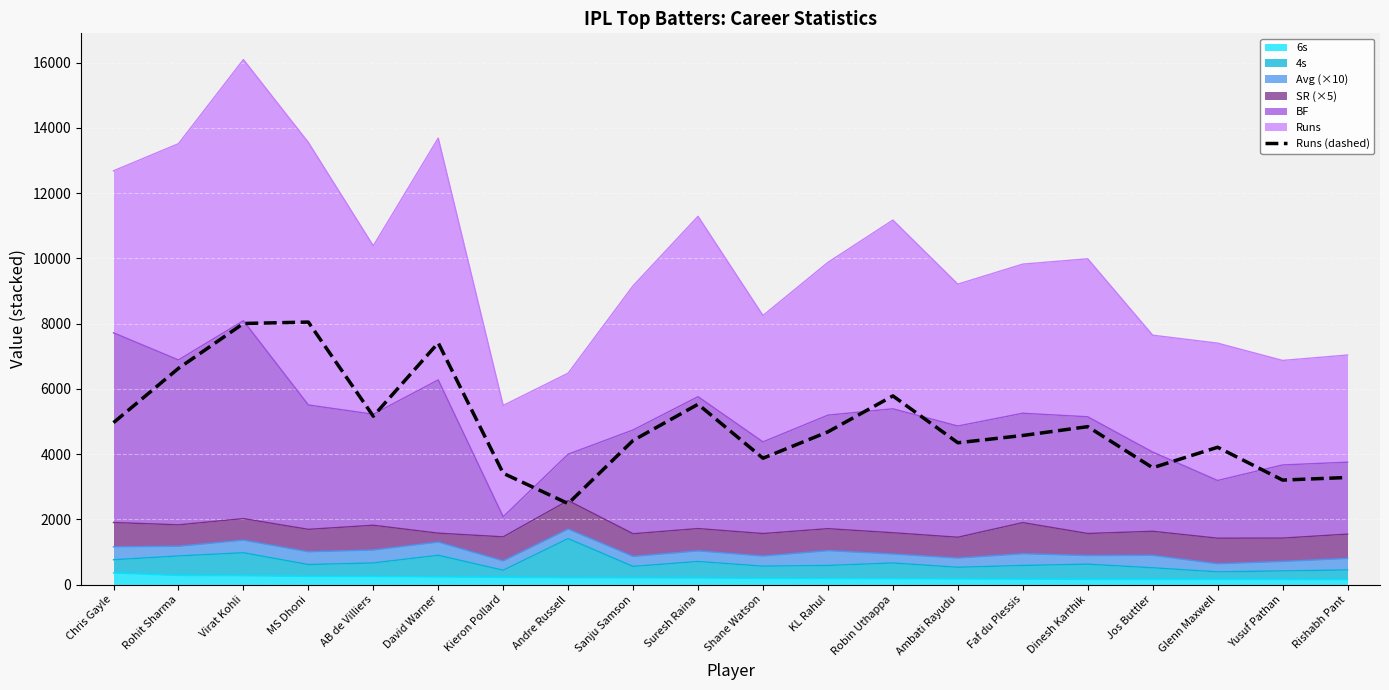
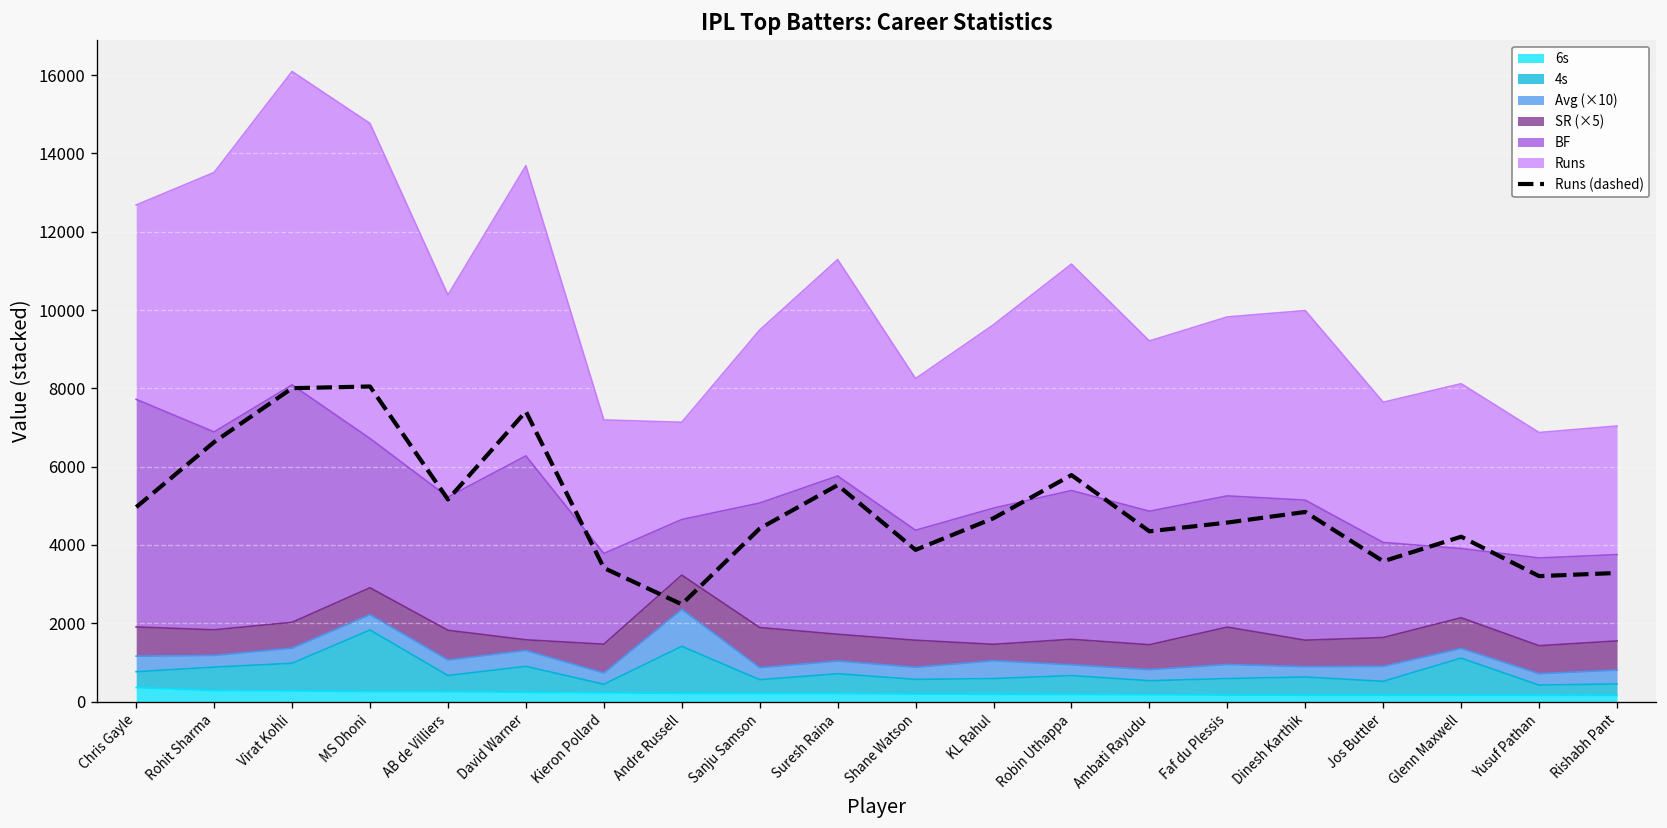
  {
    "6s": {
      "Chris Gayle": 400,
      "Rohit Sharma": 300,
      "Virat Kohli": 300,
      "MS Dhoni": 300,
      "AB de Villiers": 300,
      "David Warner": 200,
      "Kieron Pollard": 200,
      "Andre Russell": 200,
      "Sanju Samson": 200,
      "Suresh Raina": 200,
      "Shane Watson": 200,
      "KL Rahul": 200,
      "Robin Uthappa": 200,
      "Ambati Rayudu": 200,
      "Faf du Plessis": 200,
      "Dinesh Karthik": 200,
      "Jos Buttler": 200,
      "Glenn Maxwell": 200,
      "Yusuf Pathan": 200,
      "Rishabh Pant": 200
    },
    "4s": {
      "Chris Gayle": 400,
      "Rohit Sharma": 600,
      "Virat Kohli": 700,
-     "MS Dhoni": 400,
+     "MS Dhoni": 1600,
      "AB de Villiers": 400,
      "David Warner": 700,
      "Kieron Pollard": 200,
      "Andre Russell": 1200,
      "Sanju Samson": 400,
      "Suresh Raina": 500,
      "Shane Watson": 400,
      "KL Rahul": 400,
      "Robin Uthappa": 500,
      "Ambati Rayudu": 400,
      "Faf du Plessis": 400,
      "Dinesh Karthik": 500,
      "Jos Buttler": 400,
-     "Glenn Maxwell": 200,
+     "Glenn Maxwell": 900,
      "Yusuf Pathan": 300,
      "Rishabh Pant": 300
    },
    "Avg (×10)": {
      "Chris Gayle": 400,
      "Rohit Sharma": 300,
      "Virat Kohli": 400,
      "MS Dhoni": 400,
      "AB de Villiers": 400,
      "David Warner": 400,
      "Kieron Pollard": 300,
-     "Andre Russell": 300,
+     "Andre Russell": 900,
      "Sanju Samson": 300,
      "Suresh Raina": 300,
      "Shane Watson": 300,
      "KL Rahul": 500,
      "Robin Uthappa": 300,
      "Ambati Rayudu": 300,
      "Faf du Plessis": 400,
      "Dinesh Karthik": 300,
      "Jos Buttler": 400,
      "Glenn Maxwell": 200,
      "Yusuf Pathan": 300,
      "Rishabh Pant": 400
    },
    "SR (×5)": {
      "Chris Gayle": 700,
      "Rohit Sharma": 700,
      "Virat Kohli": 700,
      "MS Dhoni": 700,
      "AB de Villiers": 800,
      "David Warner": 300,
      "Kieron Pollard": 700,
      "Andre Russell": 900,
-     "Sanju Samson": 700,
+     "Sanju Samson": 1000,
      "Suresh Raina": 700,
      "Shane Watson": 700,
-     "KL Rahul": 700,
+     "KL Rahul": 400,
      "Robin Uthappa": 700,
      "Ambati Rayudu": 600,
      "Faf du Plessis": 1000,
      "Dinesh Karthik": 700,
      "Jos Buttler": 700,
      "Glenn Maxwell": 800,
      "Yusuf Pathan": 700,
      "Rishabh Pant": 700
    },
    "BF": {
      "Chris Gayle": 5800,
      "Rohit Sharma": 5100,
      "Virat Kohli": 6100,
      "MS Dhoni": 3800,
      "David Warner": 4700,
-     "Kieron Pollard": 600,
+     "Kieron Pollard": 2300,
      "Andre Russell": 1400,
      "Sanju Samson": 3200,
      "Suresh Raina": 4000,
      "Shane Watson": 2800,
      "KL Rahul": 3500,
      "Robin Uthappa": 3800,
      "Ambati Rayudu": 3400,
      "Faf du Plessis": 3400,
      "Dinesh Karthik": 3600,
      "Jos Buttler": 2400,
      "Glenn Maxwell": 1800,
      "Yusuf Pathan": 2200,
      "Rishabh Pant": 2200
    },
    "Runs": {
      "Chris Gayle": 5000,
      "Rohit Sharma": 6600,
      "Virat Kohli": 8000,
      "MS Dhoni": 8000,
      "AB de Villiers": 5200,
      "David Warner": 7400,
      "Kieron Pollard": 3400,
      "Andre Russell": 2500,
      "Sanju Samson": 4400,
      "Suresh Raina": 5500,
      "Shane Watson": 3900,
      "KL Rahul": 4700,
      "Robin Uthappa": 5800,
      "Ambati Rayudu": 4300,
      "Faf du Plessis": 4600,
      "Dinesh Karthik": 4800,
      "Jos Buttler": 3600,
      "Glenn Maxwell": 4200,
      "Yusuf Pathan": 3200,
      "Rishabh Pant": 3300
    },
    "Runs (dashed)": {
      "Chris Gayle": 5000,
      "Rohit Sharma": 6600,
      "Virat Kohli": 8000,
      "MS Dhoni": 8000,
      "David Warner": 7400,
      "Kieron Pollard": 3400,
      "Andre Russell": 2500,
      "Sanju Samson": 4400,
      "Suresh Raina": 5500,
      "Shane Watson": 3900,
      "KL Rahul": 4700,
      "Robin Uthappa": 5800,
      "Ambati Rayudu": 4300,
      "Faf du Plessis": 4600,
      "Dinesh Karthik": 4800,
      "Jos Buttler": 3600,
      "Glenn Maxwell": 4200,
      "Yusuf Pathan": 3200,
      "Rishabh Pant": 3300
    }
  }
